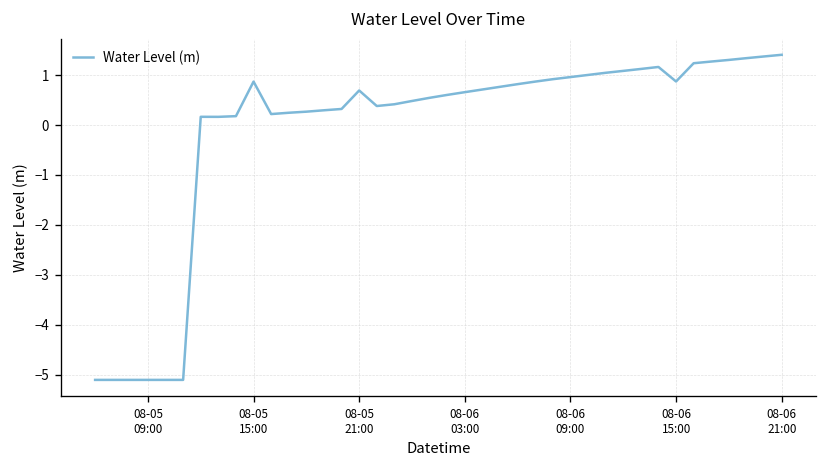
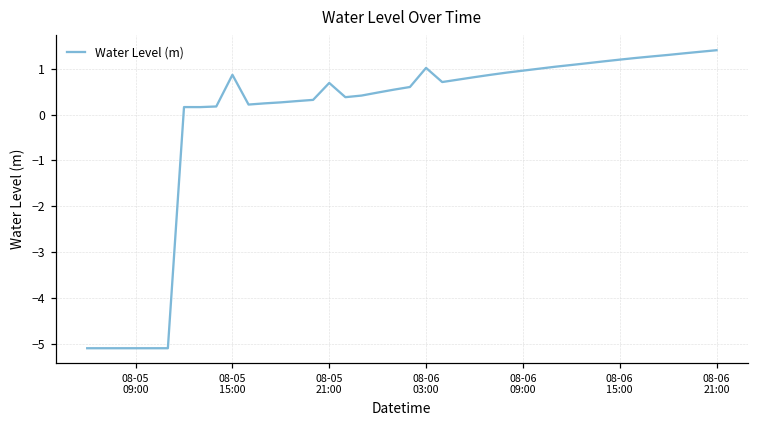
  {
    "08-05 09:00": -5.1,
    "08-05 15:00": 0.9,
    "08-05 21:00": 0.7,
-   "08-06 03:00": 0.7,
+   "08-06 03:00": 1.0,
    "08-06 09:00": 1.0,
-   "08-06 15:00": 0.9,
+   "08-06 15:00": 1.2,
    "08-06 21:00": 1.4
  }
